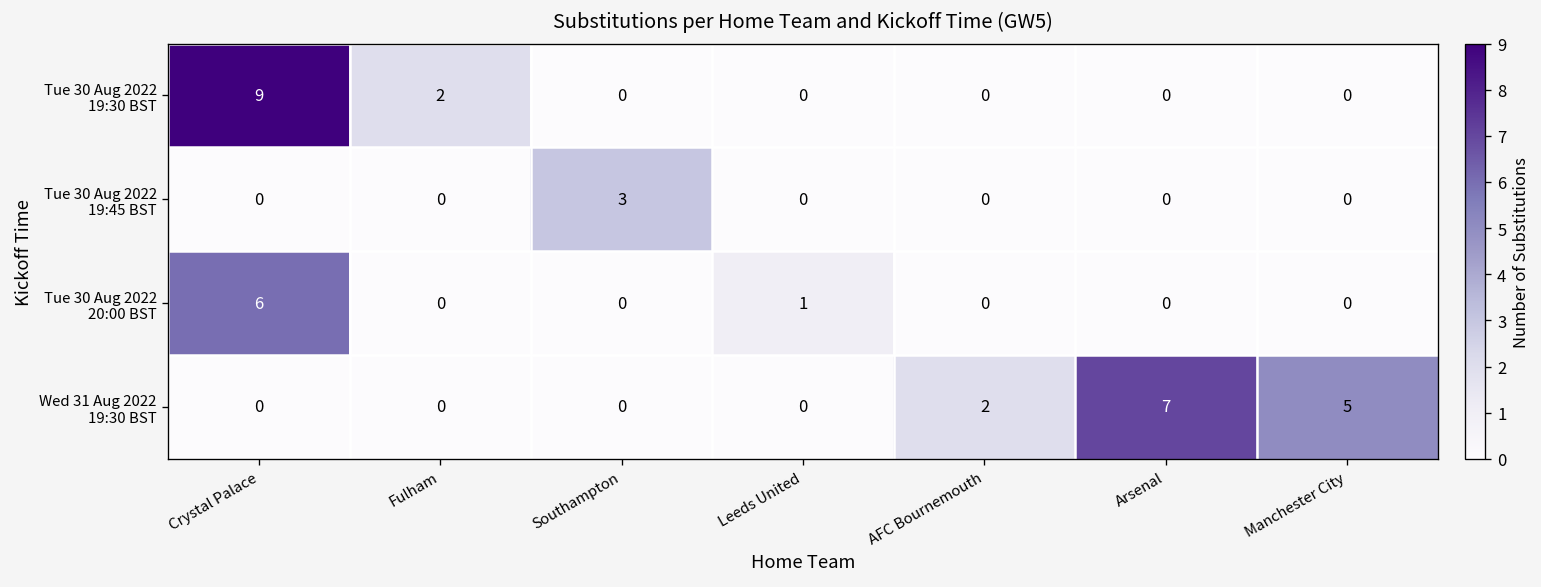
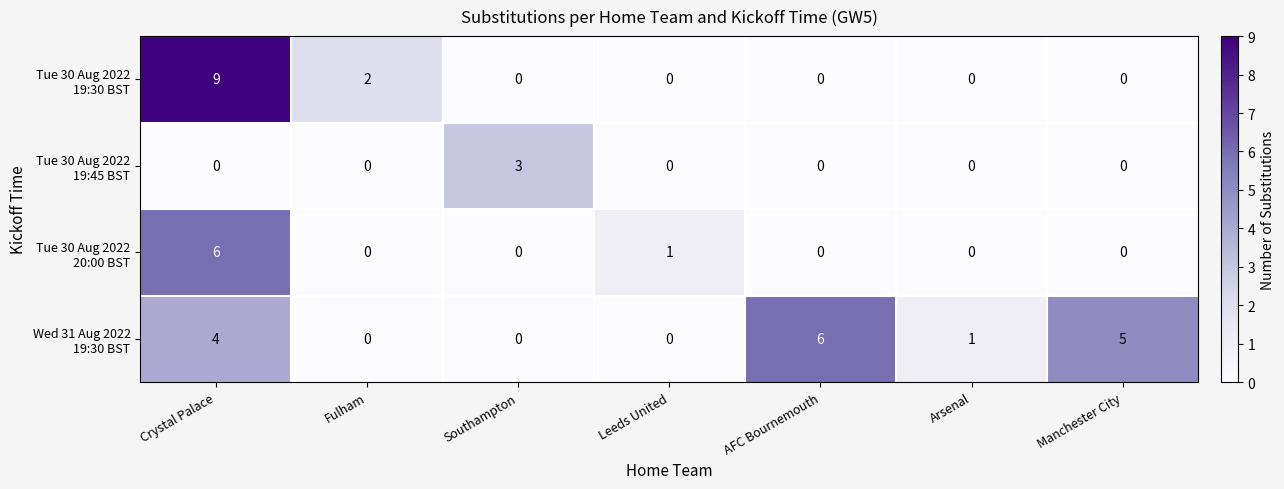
  {
    "Tue 30 Aug 2022 19:30 BST": {
      "Crystal Palace": 9,
      "Fulham": 2,
      "Southampton": 0,
      "Leeds United": 0,
      "AFC Bournemouth": 0,
      "Arsenal": 0,
      "Manchester City": 0
    },
    "Tue 30 Aug 2022 19:45 BST": {
      "Crystal Palace": 0,
      "Fulham": 0,
      "Southampton": 3,
      "Leeds United": 0,
      "AFC Bournemouth": 0,
      "Arsenal": 0,
      "Manchester City": 0
    },
    "Tue 30 Aug 2022 20:00 BST": {
      "Crystal Palace": 6,
      "Fulham": 0,
      "Southampton": 0,
      "Leeds United": 1,
      "AFC Bournemouth": 0,
      "Arsenal": 0,
      "Manchester City": 0
    },
    "Wed 31 Aug 2022 19:30 BST": {
-     "Crystal Palace": 0,
+     "Crystal Palace": 4,
      "Fulham": 0,
      "Southampton": 0,
      "Leeds United": 0,
-     "AFC Bournemouth": 2,
-     "Arsenal": 7,
+     "AFC Bournemouth": 6,
+     "Arsenal": 1,
      "Manchester City": 5
    }
  }
